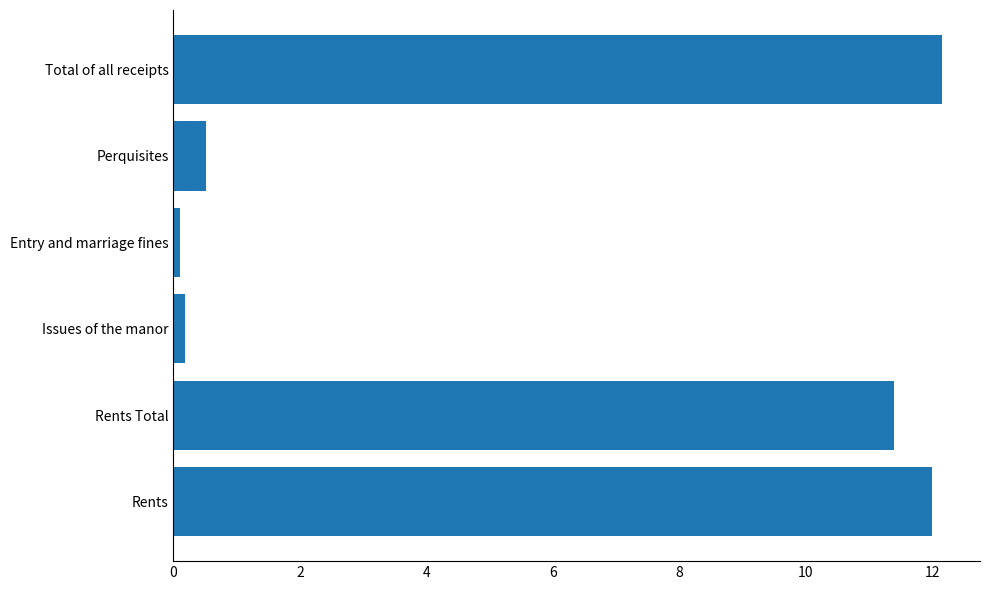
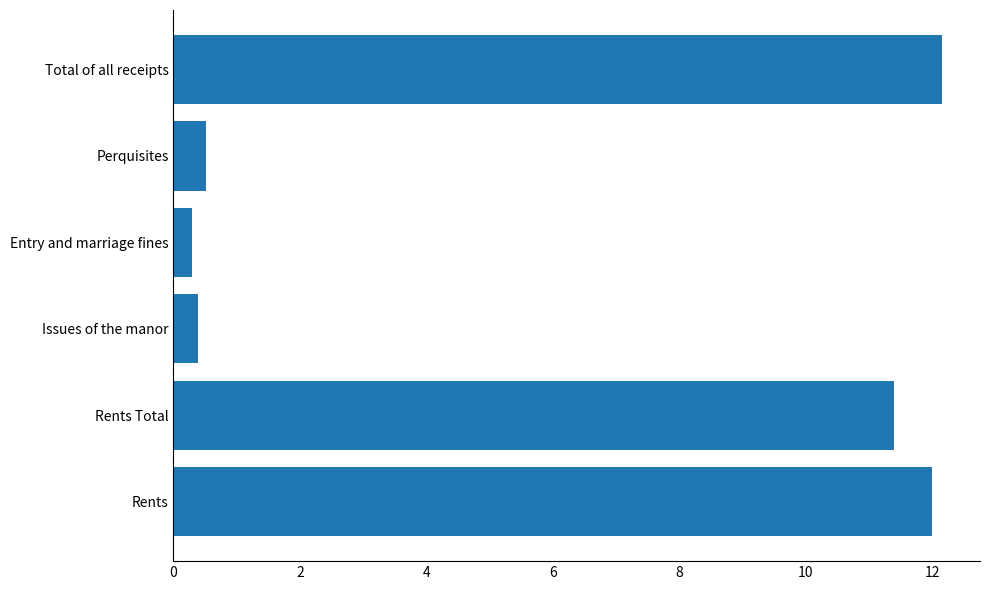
  {
    "Total of all receipts": 12.2,
    "Perquisites": 0.5,
-   "Entry and marriage fines": 0.1,
-   "Issues of the manor": 0.2,
+   "Entry and marriage fines": 0.3,
+   "Issues of the manor": 0.4,
    "Rents Total": 11.4,
    "Rents": 12.0
  }
